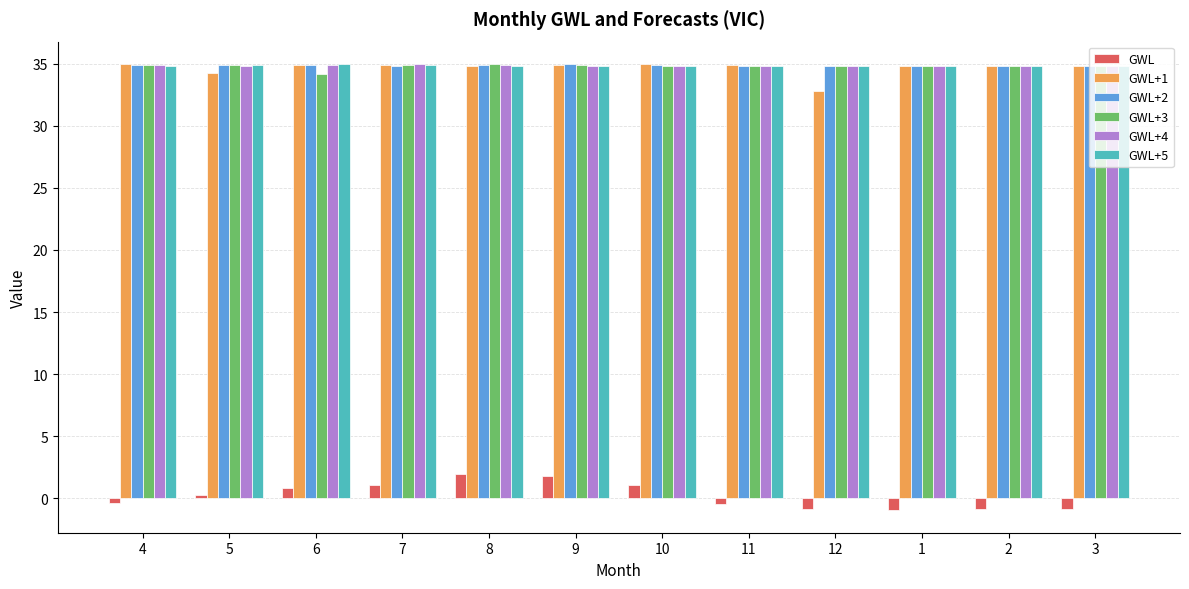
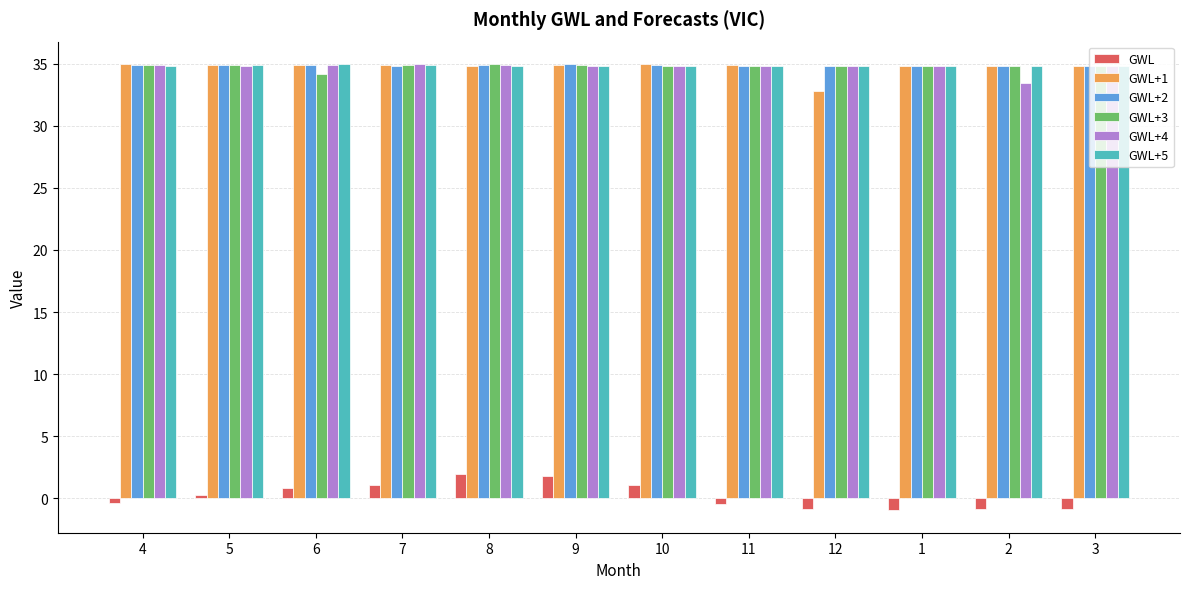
  {
    "GWL": {
      "4": -0.4,
      "5": 0.2,
      "6": 0.8,
      "7": 1.0,
      "8": 1.9,
      "9": 1.8,
      "10": 1.1,
      "11": -0.5,
      "12": -0.9,
      "1": -1.0,
      "2": -0.9,
      "3": -0.9
    },
    "GWL+1": {
      "4": 35.0,
-     "5": 34.3,
+     "5": 34.9,
      "6": 34.9,
      "7": 34.9,
      "8": 34.8,
      "9": 34.9,
      "10": 35.0,
      "11": 34.9,
      "12": 32.8,
      "1": 34.8,
      "2": 34.9,
      "3": 34.9
    },
    "GWL+3": {
      "4": 34.9,
      "5": 34.9,
      "6": 34.2,
      "7": 34.9,
      "8": 35.0,
      "9": 34.9,
      "10": 34.8,
      "11": 34.8,
      "12": 34.9,
      "1": 34.9,
      "2": 34.9
    },
    "GWL+4": {
      "4": 34.9,
      "5": 34.8,
      "6": 34.9,
      "7": 35.0,
      "8": 34.9,
      "9": 34.8,
      "10": 34.8,
      "11": 34.9,
      "12": 34.9,
      "1": 34.9,
-     "2": 34.9
+     "2": 33.5
    }
  }
